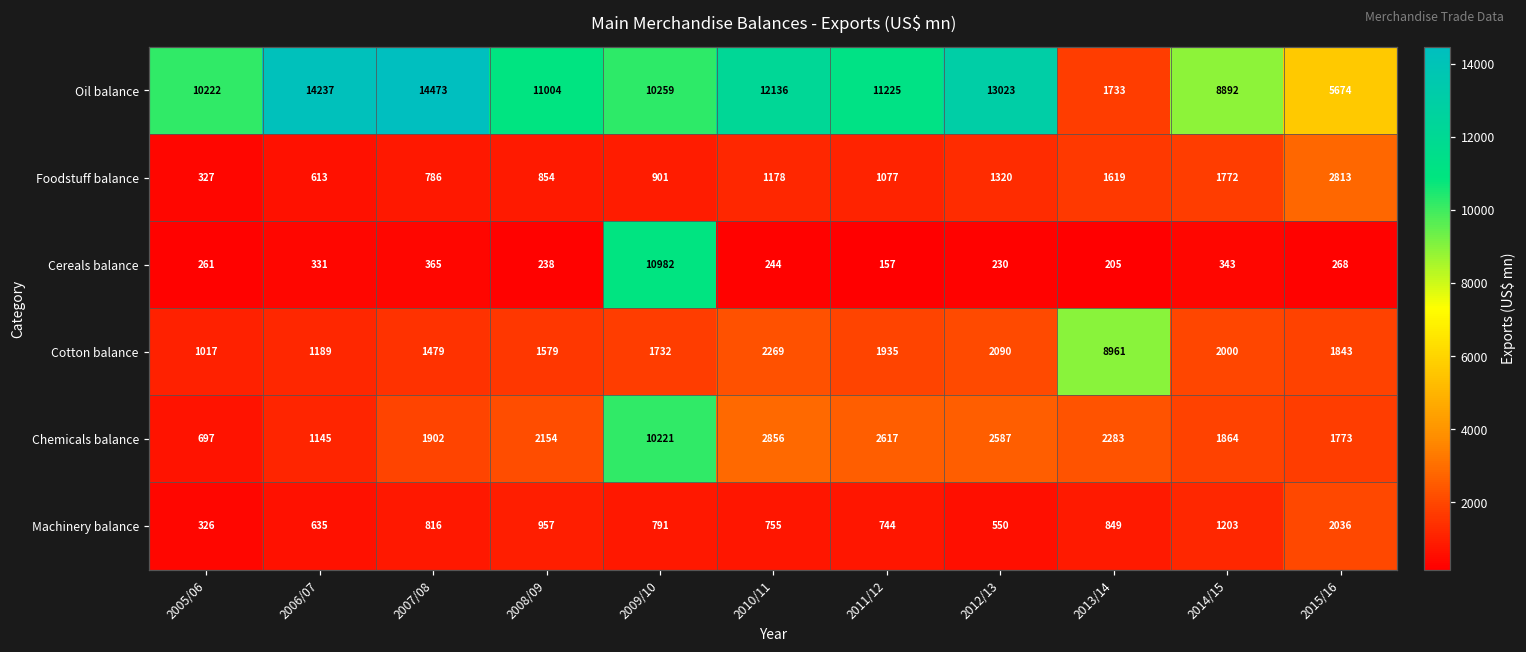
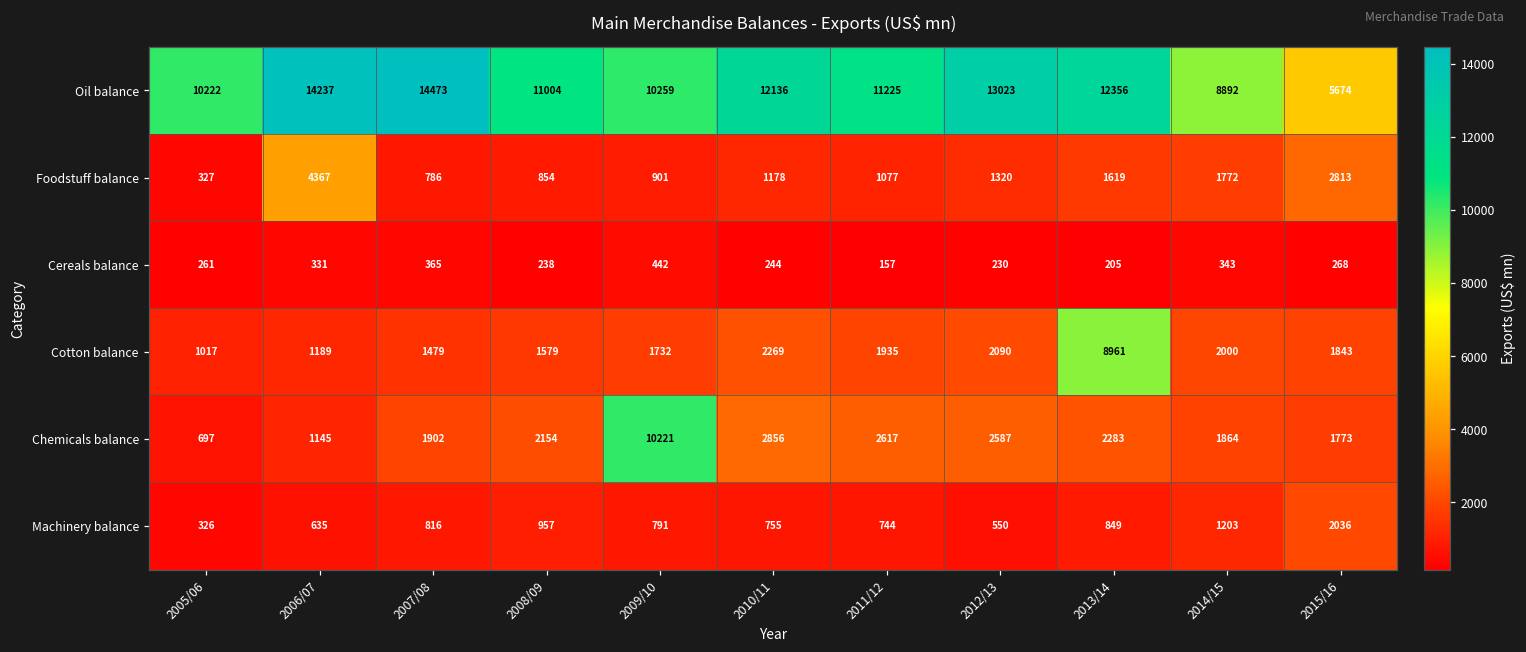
  {
    "Oil balance": {
      "2005/06": 10222,
      "2006/07": 14237,
      "2007/08": 14473,
      "2008/09": 11004,
      "2009/10": 10259,
      "2010/11": 12136,
      "2011/12": 11225,
      "2012/13": 13023,
-     "2013/14": 1733,
+     "2013/14": 12356,
      "2014/15": 8892,
      "2015/16": 5674
    },
    "Foodstuff balance": {
      "2005/06": 327,
-     "2006/07": 613,
+     "2006/07": 4367,
      "2007/08": 786,
      "2008/09": 854,
      "2009/10": 901,
      "2010/11": 1178,
      "2011/12": 1077,
      "2012/13": 1320,
      "2013/14": 1619,
      "2014/15": 1772,
      "2015/16": 2813
    },
    "Cereals balance": {
      "2005/06": 261,
      "2006/07": 331,
      "2007/08": 365,
      "2008/09": 238,
-     "2009/10": 10982,
+     "2009/10": 442,
      "2010/11": 244,
      "2011/12": 157,
      "2012/13": 230,
      "2013/14": 205,
      "2014/15": 343,
      "2015/16": 268
    },
    "Cotton balance": {
      "2005/06": 1017,
      "2006/07": 1189,
      "2007/08": 1479,
      "2008/09": 1579,
      "2009/10": 1732,
      "2010/11": 2269,
      "2011/12": 1935,
      "2012/13": 2090,
      "2013/14": 8961,
      "2014/15": 2000,
      "2015/16": 1843
    },
    "Chemicals balance": {
      "2005/06": 697,
      "2006/07": 1145,
      "2007/08": 1902,
      "2008/09": 2154,
      "2009/10": 10221,
      "2010/11": 2856,
      "2011/12": 2617,
      "2012/13": 2587,
      "2013/14": 2283,
      "2014/15": 1864,
      "2015/16": 1773
    },
    "Machinery balance": {
      "2005/06": 326,
      "2006/07": 635,
      "2007/08": 816,
      "2008/09": 957,
      "2009/10": 791,
      "2010/11": 755,
      "2011/12": 744,
      "2012/13": 550,
      "2013/14": 849,
      "2014/15": 1203,
      "2015/16": 2036
    }
  }
